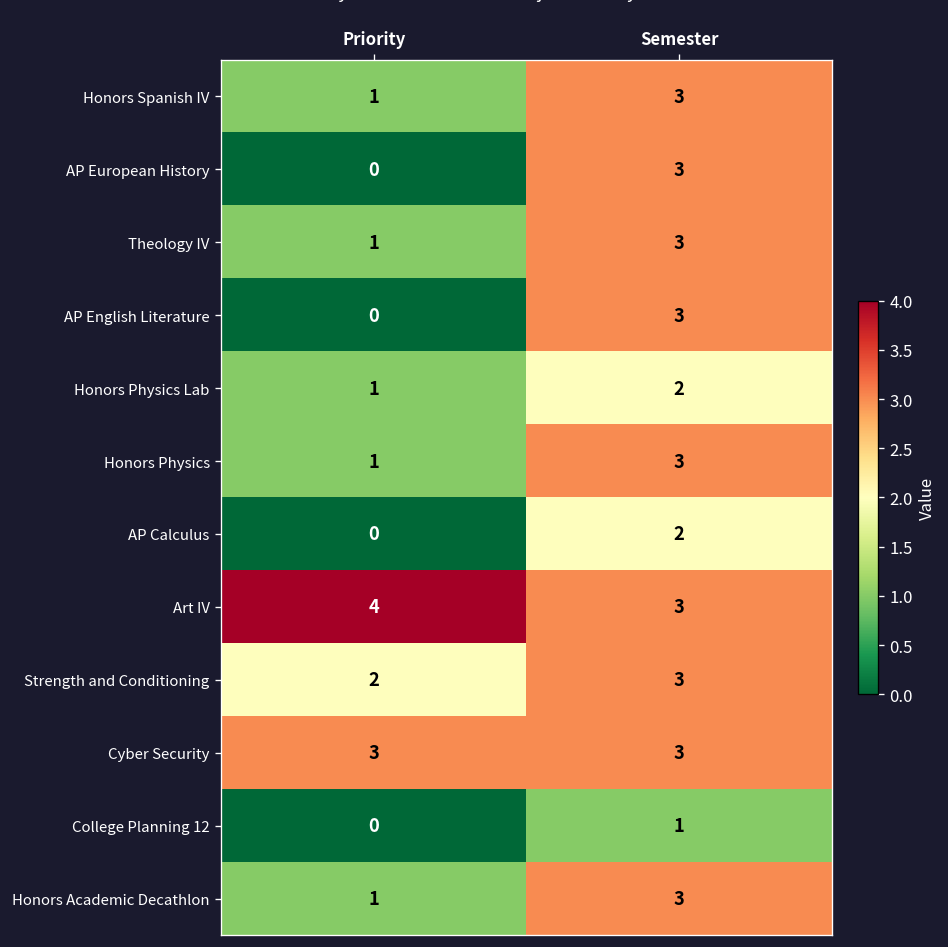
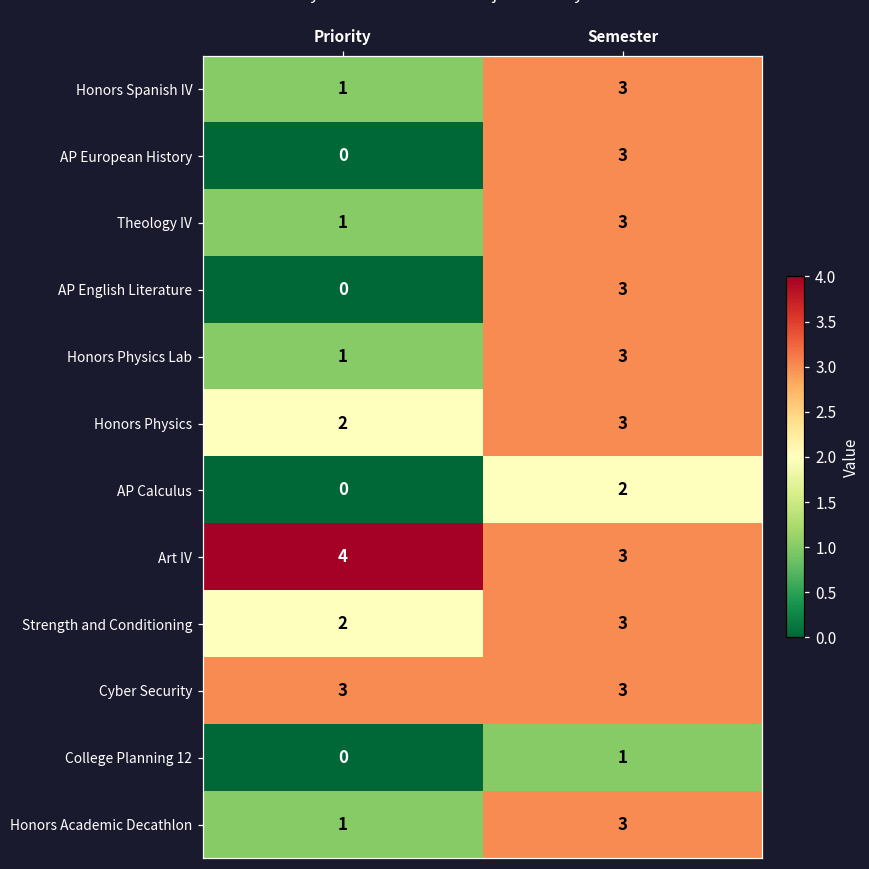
  {
    "Honors Spanish IV": {
      "Priority": 1,
      "Semester": 3
    },
    "AP European History": {
      "Priority": 0,
      "Semester": 3
    },
    "Theology IV": {
      "Priority": 1,
      "Semester": 3
    },
    "AP English Literature": {
      "Priority": 0,
      "Semester": 3
    },
    "Honors Physics Lab": {
      "Priority": 1,
-     "Semester": 2
+     "Semester": 3
    },
    "Honors Physics": {
-     "Priority": 1,
+     "Priority": 2,
      "Semester": 3
    },
    "AP Calculus": {
      "Priority": 0,
      "Semester": 2
    },
    "Art IV": {
      "Priority": 4,
      "Semester": 3
    },
    "Strength and Conditioning": {
      "Priority": 2,
      "Semester": 3
    },
    "Cyber Security": {
      "Priority": 3,
      "Semester": 3
    },
    "College Planning 12": {
      "Priority": 0,
      "Semester": 1
    },
    "Honors Academic Decathlon": {
      "Priority": 1,
      "Semester": 3
    }
  }
